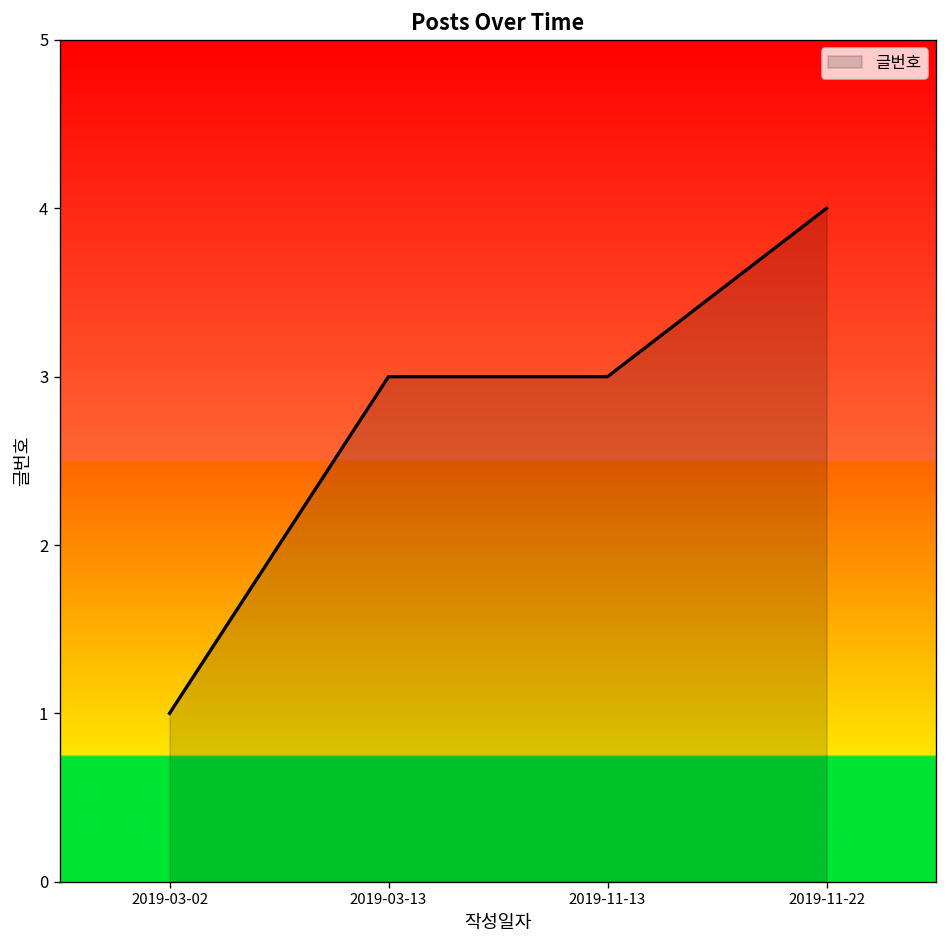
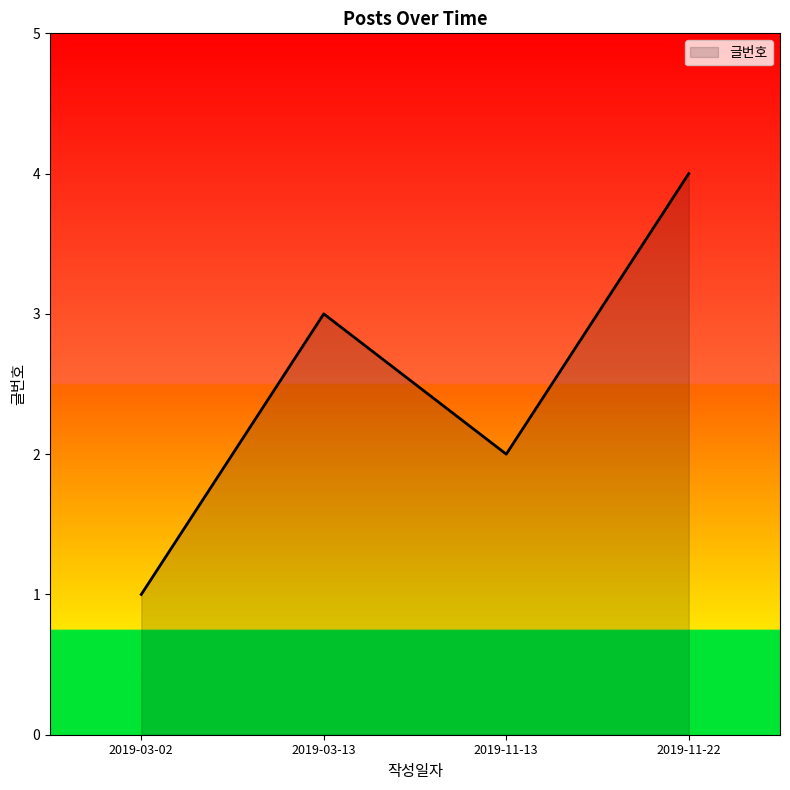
  {
    "2019-03-02": 1,
    "2019-03-13": 3,
-   "2019-11-13": 3,
+   "2019-11-13": 2,
    "2019-11-22": 4
  }
